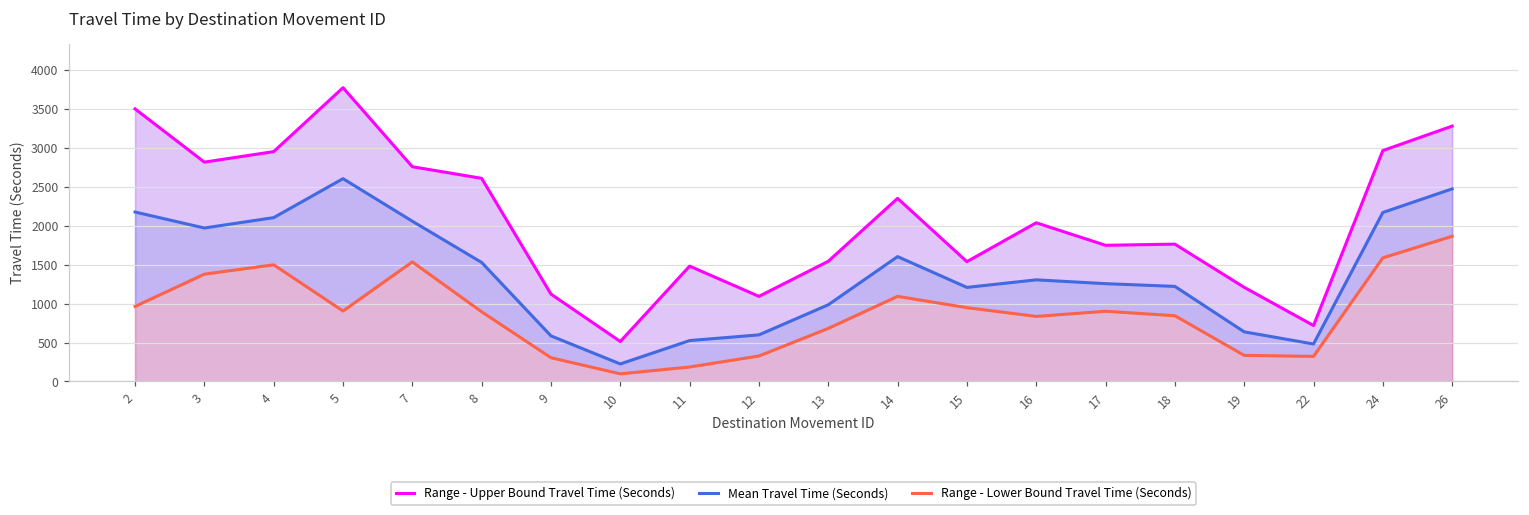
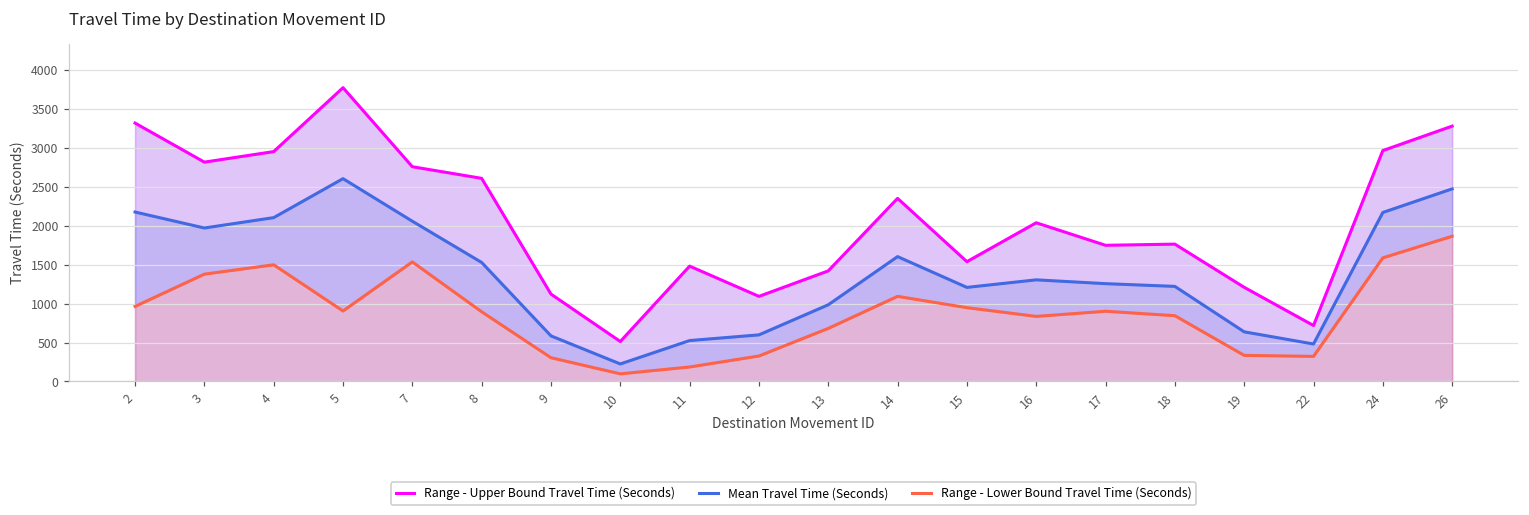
  {
    "Range - Upper Bound Travel Time (Seconds)": {
-     "2": 3500,
+     "2": 3300,
      "3": 2800,
      "4": 2900,
      "5": 3800,
      "7": 2800,
      "8": 2600,
      "9": 1100,
      "10": 500,
      "11": 1500,
      "12": 1100,
-     "13": 1500,
+     "13": 1400,
      "14": 2300,
      "15": 1500,
      "16": 2000,
      "17": 1700,
      "18": 1800,
      "19": 1200,
      "22": 700,
      "24": 3000,
      "26": 3300
    },
    "Mean Travel Time (Seconds)": {
      "2": 2200,
      "3": 2000,
      "4": 2100,
      "5": 2600,
      "7": 2100,
      "8": 1500,
      "9": 600,
      "10": 200,
      "11": 500,
      "12": 600,
      "13": 1000,
      "14": 1600,
      "15": 1200,
      "16": 1300,
      "17": 1300,
      "18": 1200,
      "19": 600,
      "22": 500,
      "24": 2200,
      "26": 2500
    },
    "Range - Lower Bound Travel Time (Seconds)": {
      "2": 1000,
      "3": 1400,
      "4": 1500,
      "5": 900,
      "7": 1500,
      "8": 900,
      "9": 300,
      "10": 100,
      "11": 200,
      "12": 300,
      "13": 700,
      "14": 1100,
      "15": 900,
      "16": 800,
      "17": 900,
      "18": 800,
      "19": 300,
      "22": 300,
      "24": 1600,
      "26": 1900
    }
  }
